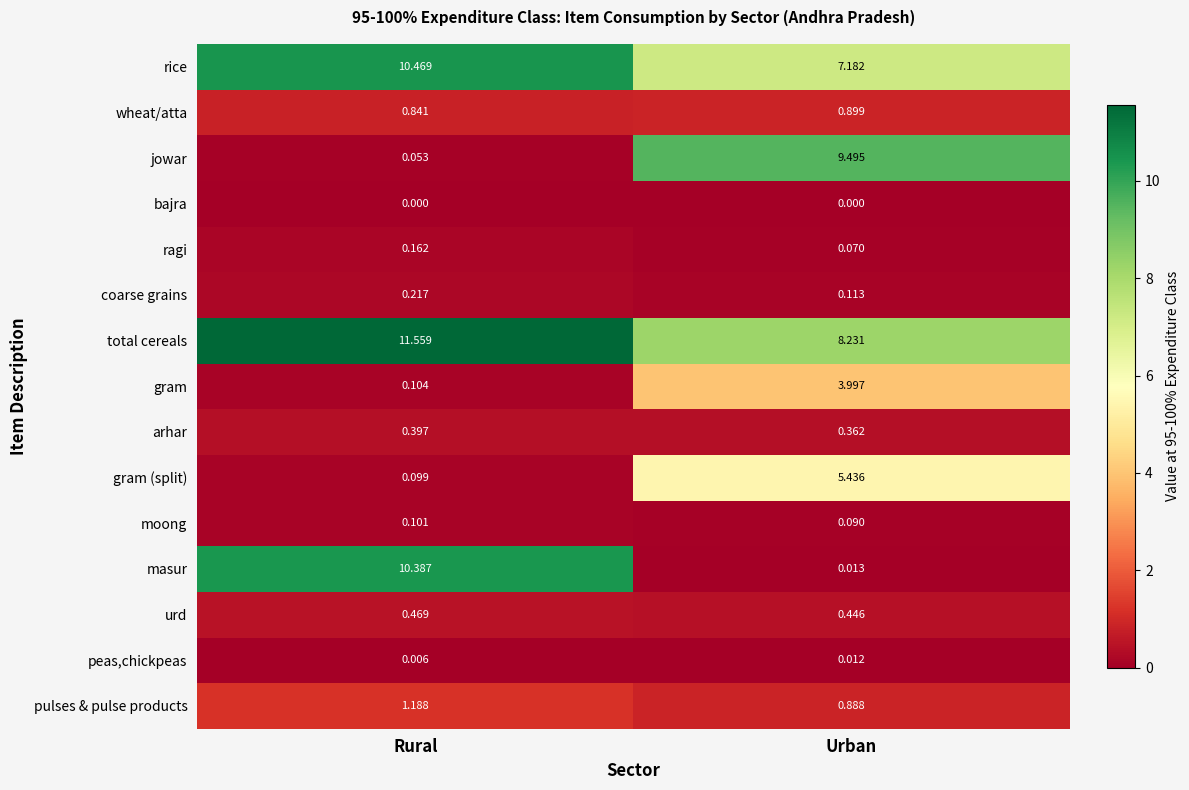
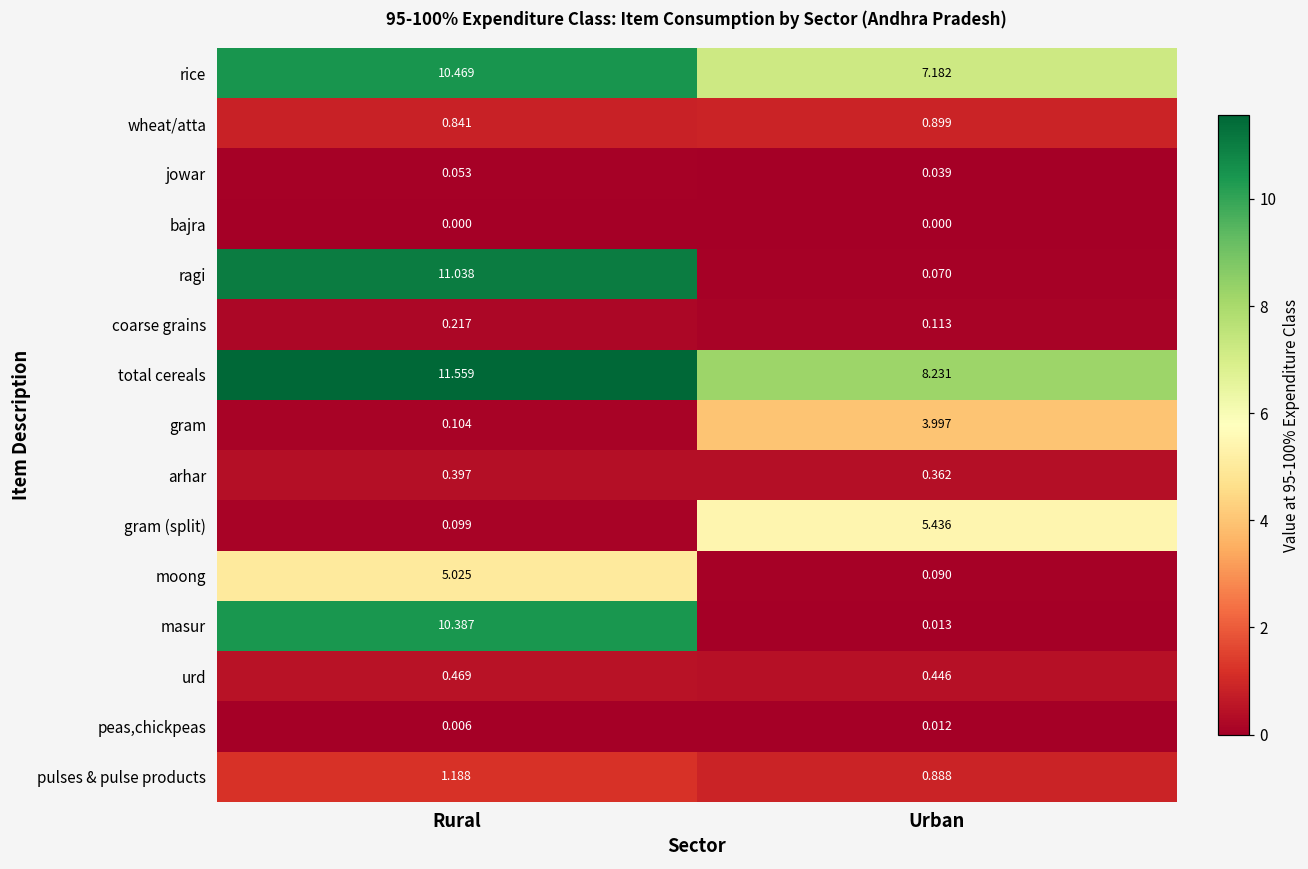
  {
    "rice": {
      "Rural": 10.469,
      "Urban": 7.182
    },
    "wheat/atta": {
      "Rural": 0.841,
      "Urban": 0.899
    },
    "jowar": {
      "Rural": 0.053,
-     "Urban": 9.495
+     "Urban": 0.039
    },
    "bajra": {
      "Rural": 0.000,
      "Urban": 0.000
    },
    "ragi": {
-     "Rural": 0.162,
+     "Rural": 11.038,
      "Urban": 0.070
    },
    "coarse grains": {
      "Rural": 0.217,
      "Urban": 0.113
    },
    "total cereals": {
      "Rural": 11.559,
      "Urban": 8.231
    },
    "gram": {
      "Rural": 0.104,
      "Urban": 3.997
    },
    "arhar": {
      "Rural": 0.397,
      "Urban": 0.362
    },
    "gram (split)": {
      "Rural": 0.099,
      "Urban": 5.436
    },
    "moong": {
-     "Rural": 0.101,
+     "Rural": 5.025,
      "Urban": 0.090
    },
    "masur": {
      "Rural": 10.387,
      "Urban": 0.013
    },
    "urd": {
      "Rural": 0.469,
      "Urban": 0.446
    },
    "peas,chickpeas": {
      "Rural": 0.006,
      "Urban": 0.012
    },
    "pulses & pulse products": {
      "Rural": 1.188,
      "Urban": 0.888
    }
  }
